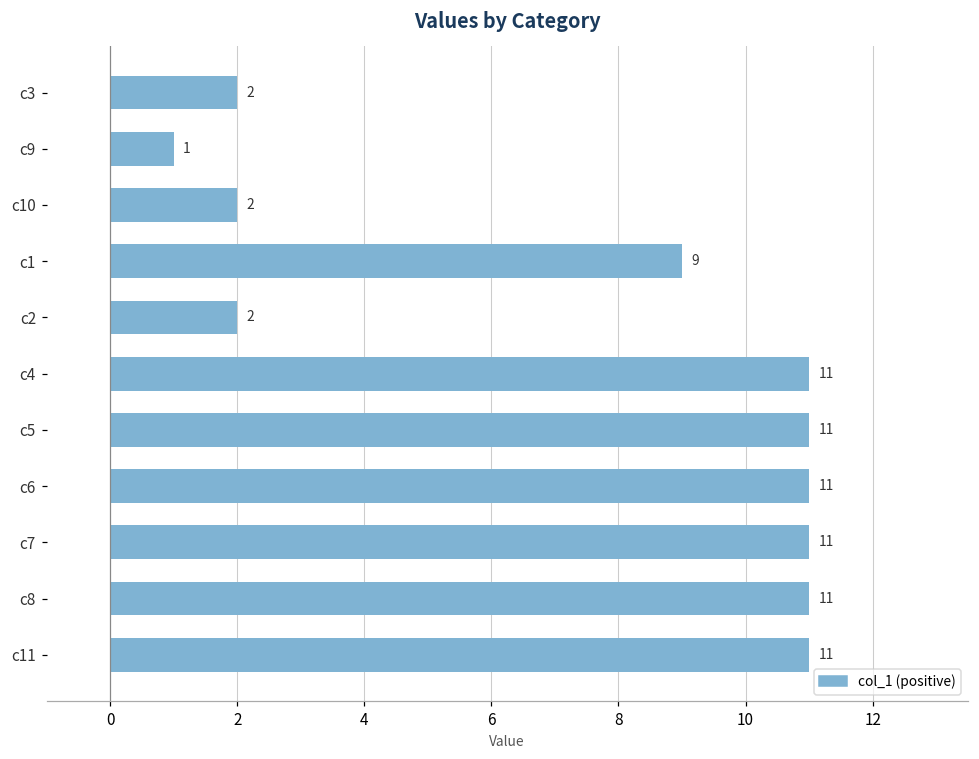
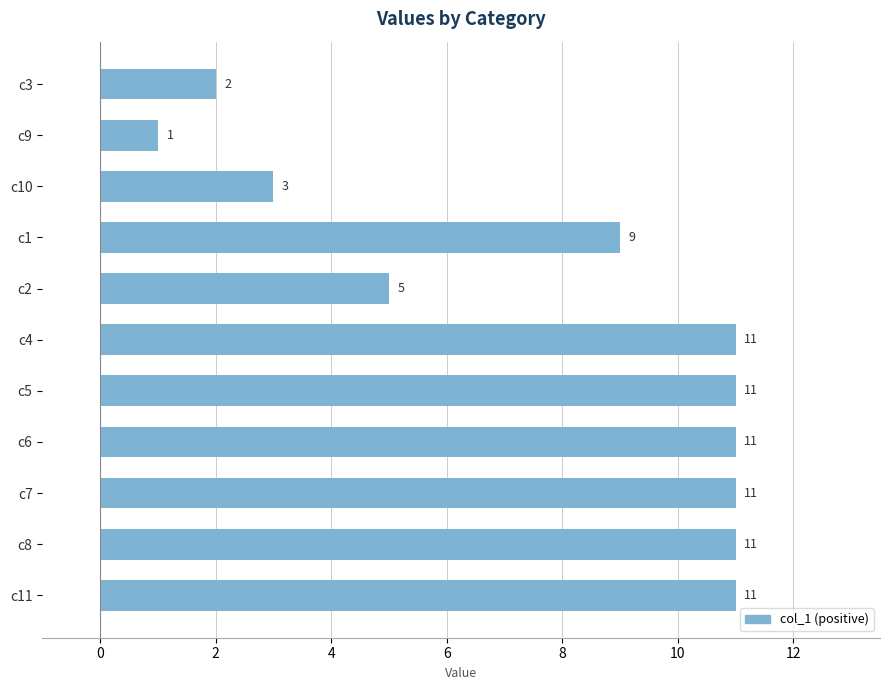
  {
    "c3": 2,
    "c9": 1,
-   "c10": 2,
+   "c10": 3,
    "c1": 9,
-   "c2": 2,
+   "c2": 5,
    "c4": 11,
    "c5": 11,
    "c6": 11,
    "c7": 11,
    "c8": 11,
    "c11": 11
  }
